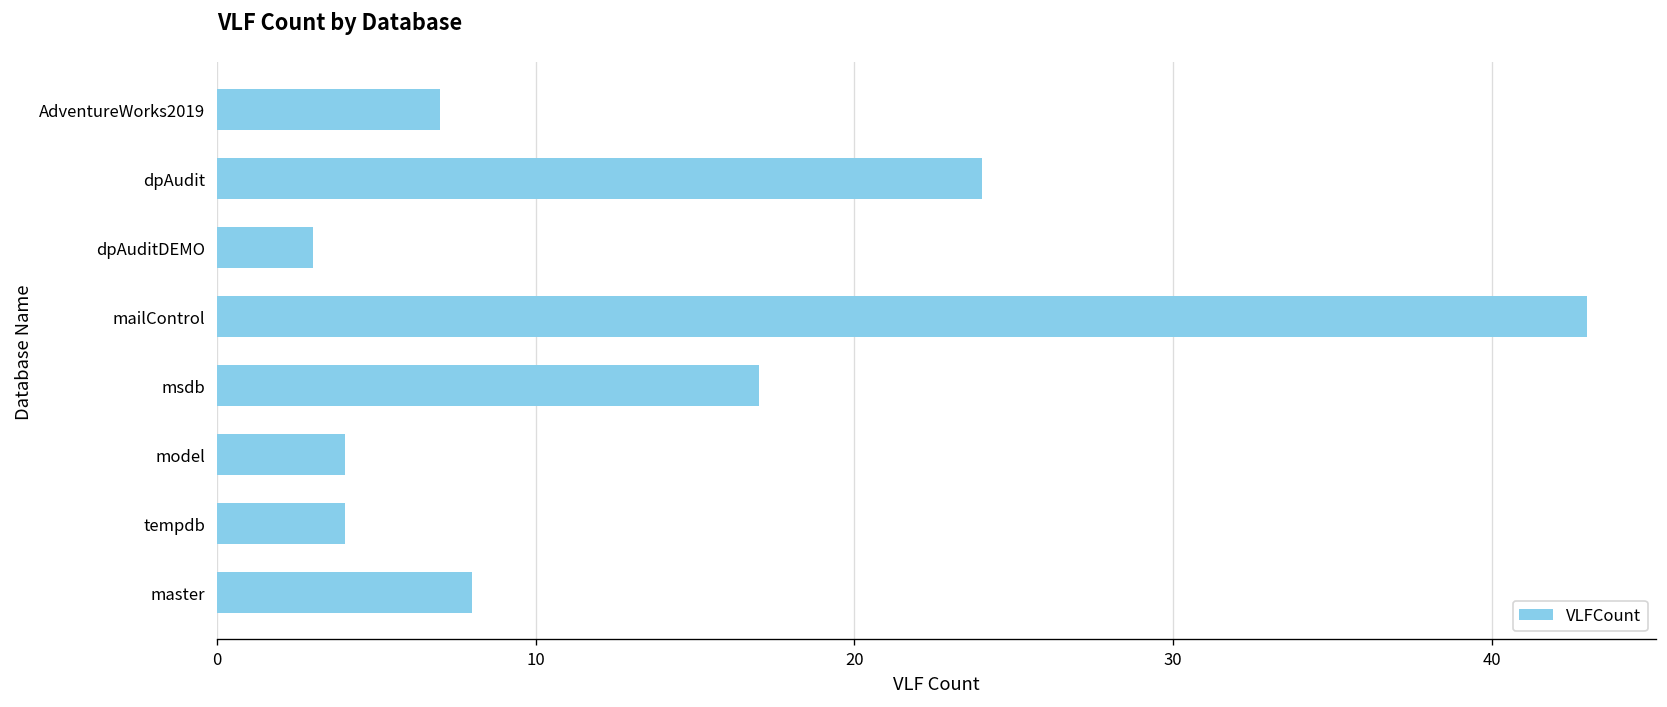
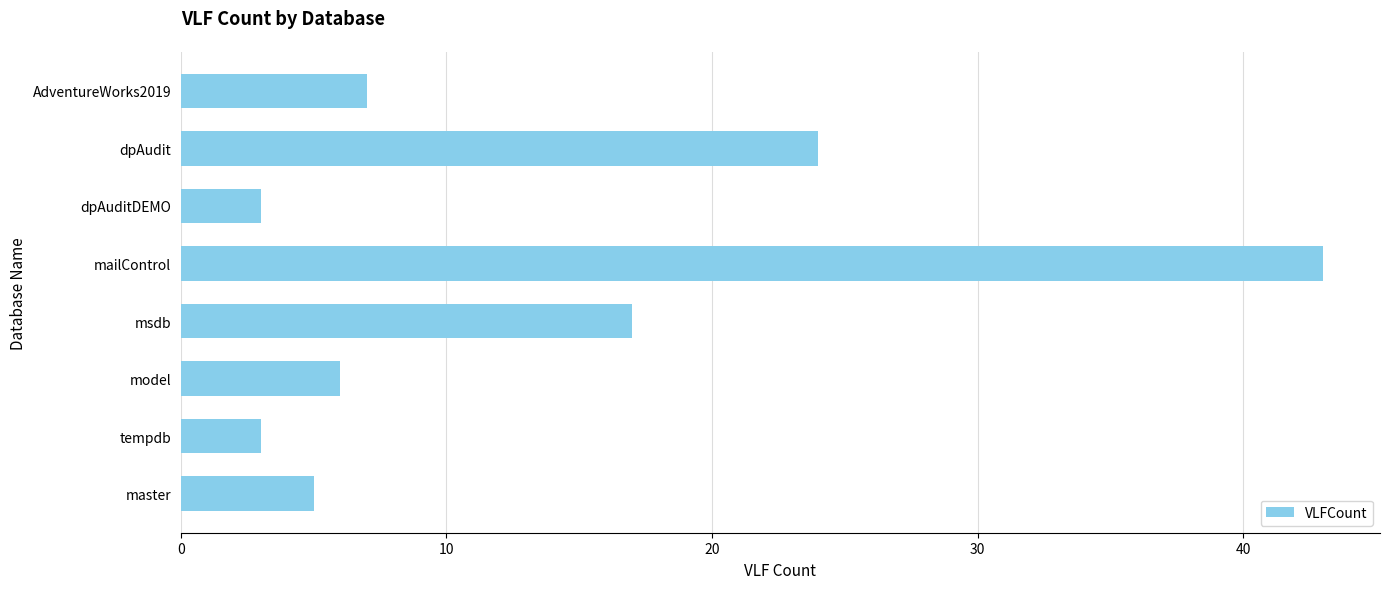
  {
    "AdventureWorks2019": 7,
    "dpAudit": 24,
    "dpAuditDEMO": 3,
    "mailControl": 43,
    "msdb": 17,
-   "model": 4,
-   "tempdb": 4,
-   "master": 8
+   "model": 6,
+   "tempdb": 3,
+   "master": 5
  }
